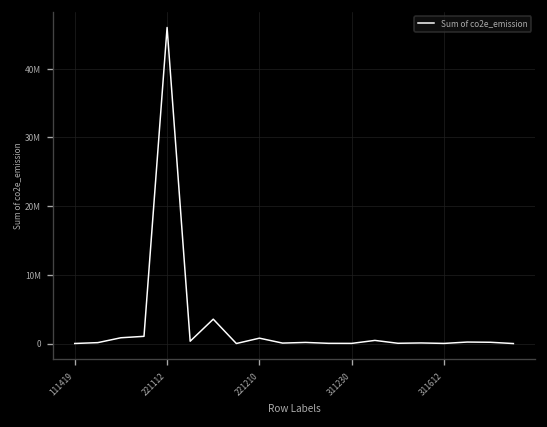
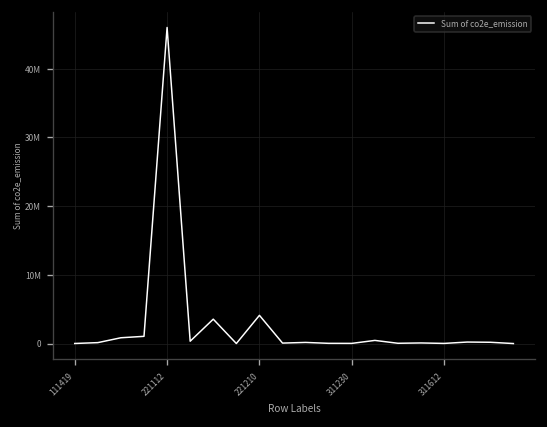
  {
    "111419": 0,
    "221112": 46000000,
-   "221210": 1000000,
+   "221210": 4000000,
    "311230": 0,
    "311612": 0
  }
